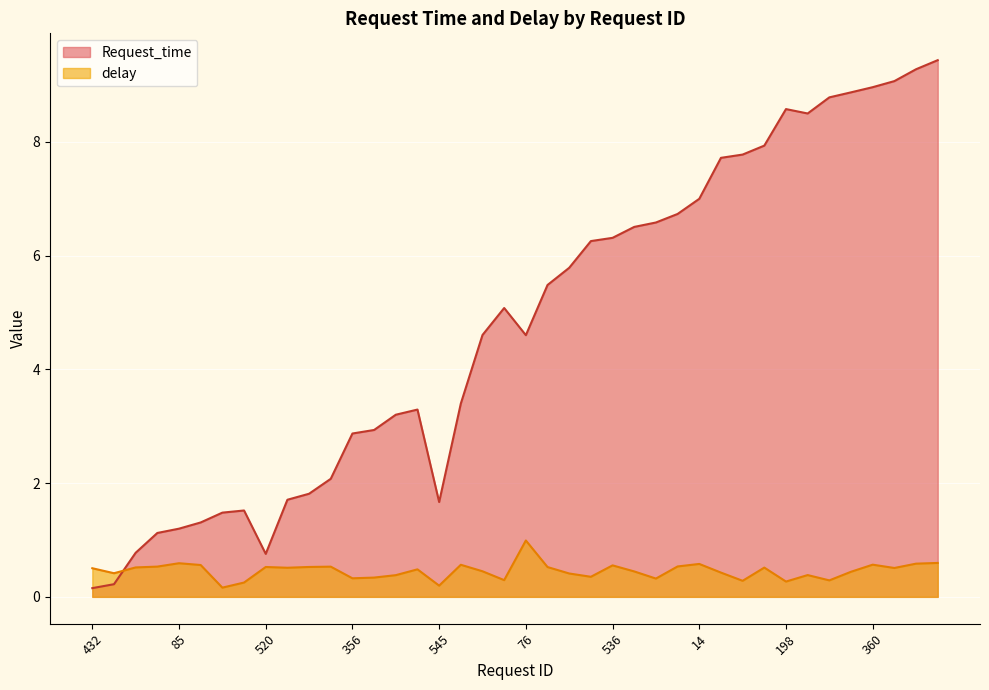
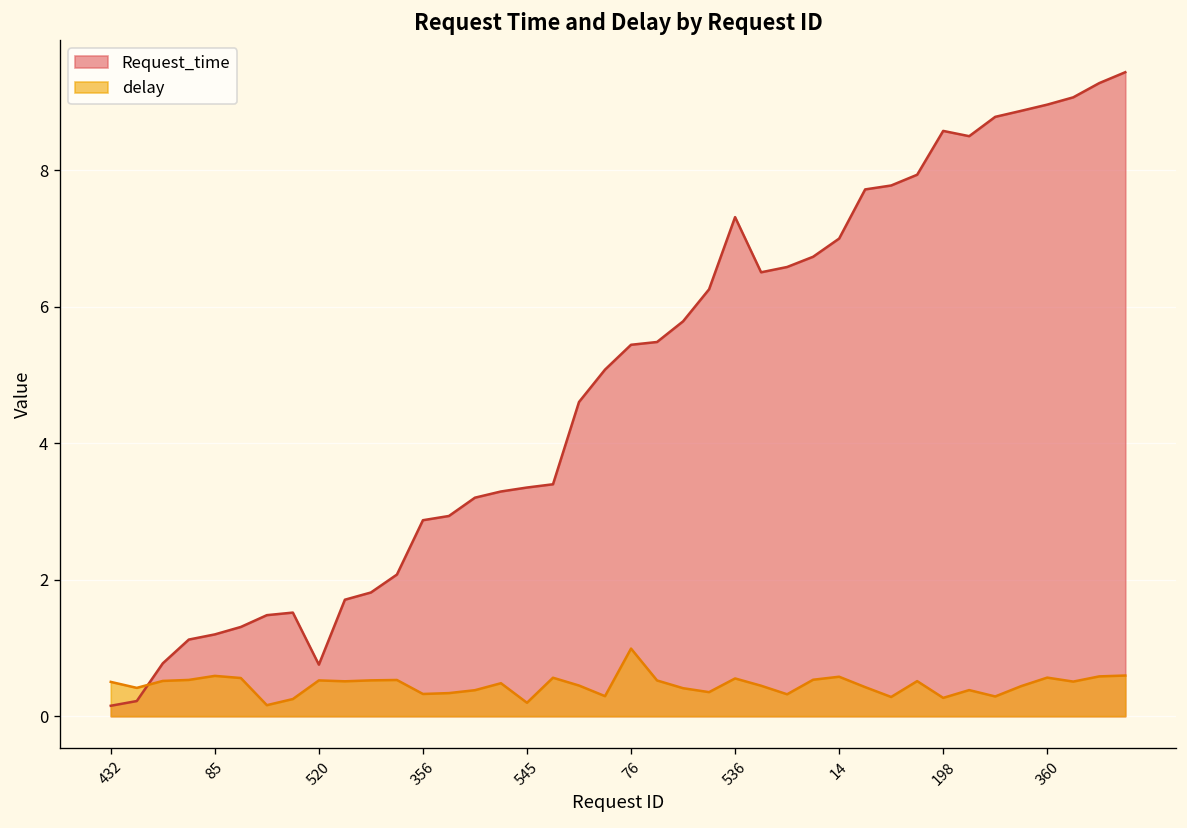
  {
    "Request_time": {
      "432": 0.2,
      "85": 1.2,
      "520": 0.8,
      "356": 2.9,
-     "545": 1.7,
-     "76": 4.6,
-     "536": 6.3,
+     "545": 3.4,
+     "76": 5.4,
+     "536": 7.3,
      "198": 8.6,
      "360": 9.0
    },
    "delay": {
      "432": 0.5,
      "85": 0.6,
      "520": 0.5,
      "356": 0.3,
      "545": 0.2,
      "76": 1.0,
      "536": 0.6,
      "198": 0.3,
      "360": 0.6
    }
  }
